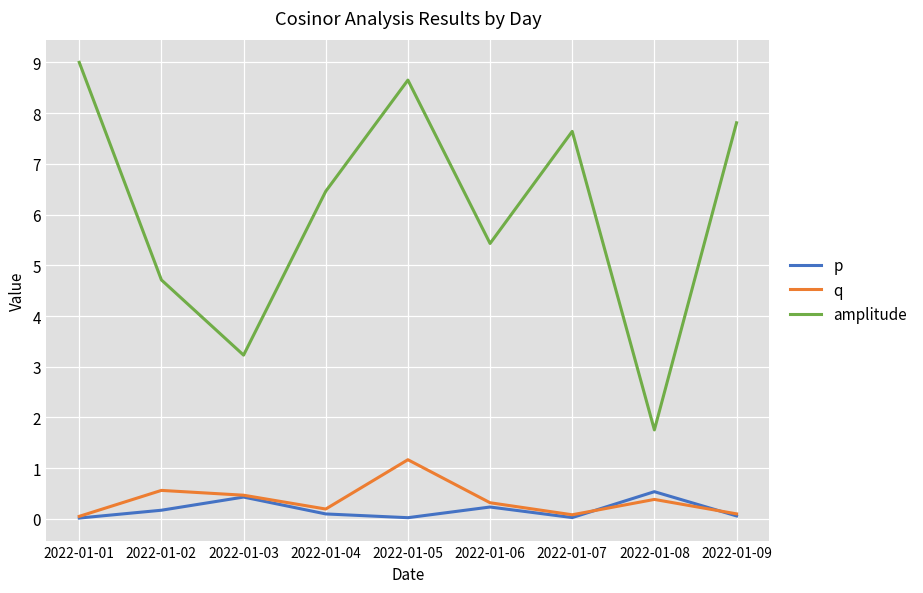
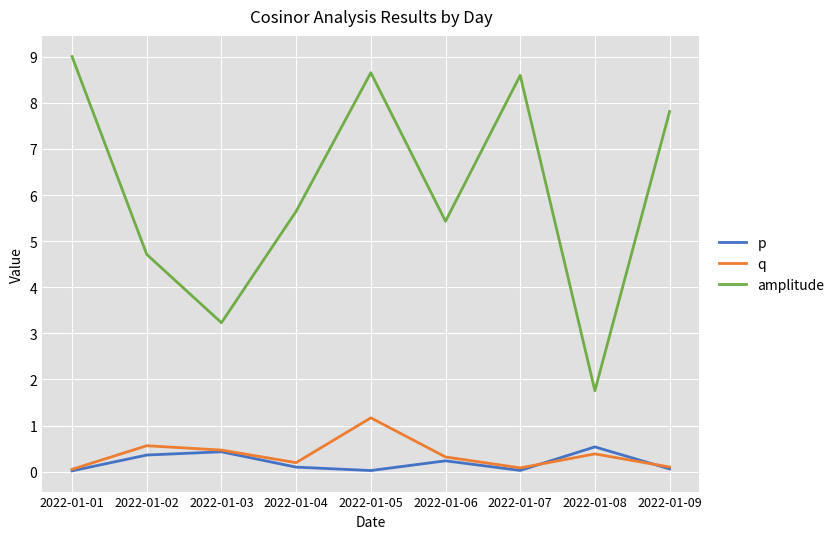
  {
    "p": {
-     "2022-01-02": 0.2,
+     "2022-01-02": 0.4,
      "2022-01-04": 0.1,
      "2022-01-05": 0.0,
      "2022-01-06": 0.2,
      "2022-01-08": 0.5
    },
    "q": {
      "2022-01-02": 0.6,
      "2022-01-04": 0.2,
      "2022-01-05": 1.2,
      "2022-01-06": 0.3,
      "2022-01-08": 0.4
    },
    "amplitude": {
      "2022-01-01": 9.0,
      "2022-01-02": 4.7,
      "2022-01-03": 3.2,
-     "2022-01-04": 6.5,
+     "2022-01-04": 5.6,
      "2022-01-05": 8.7,
      "2022-01-06": 5.4,
-     "2022-01-07": 7.6,
+     "2022-01-07": 8.6,
      "2022-01-08": 1.8,
      "2022-01-09": 7.8
    }
  }
